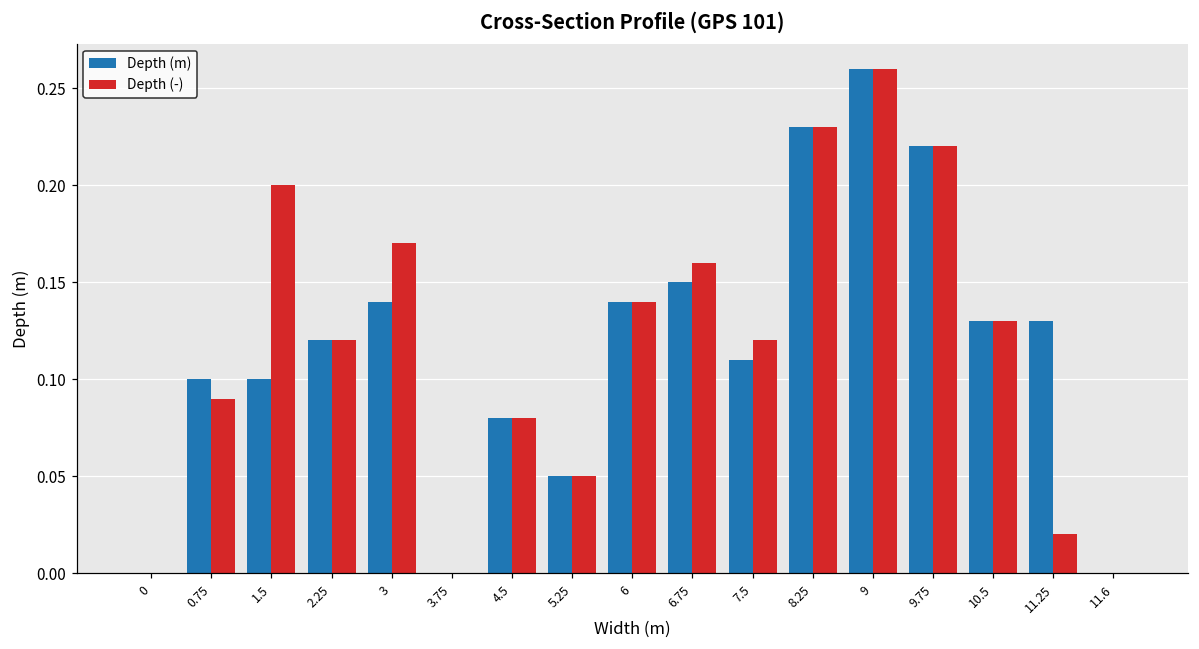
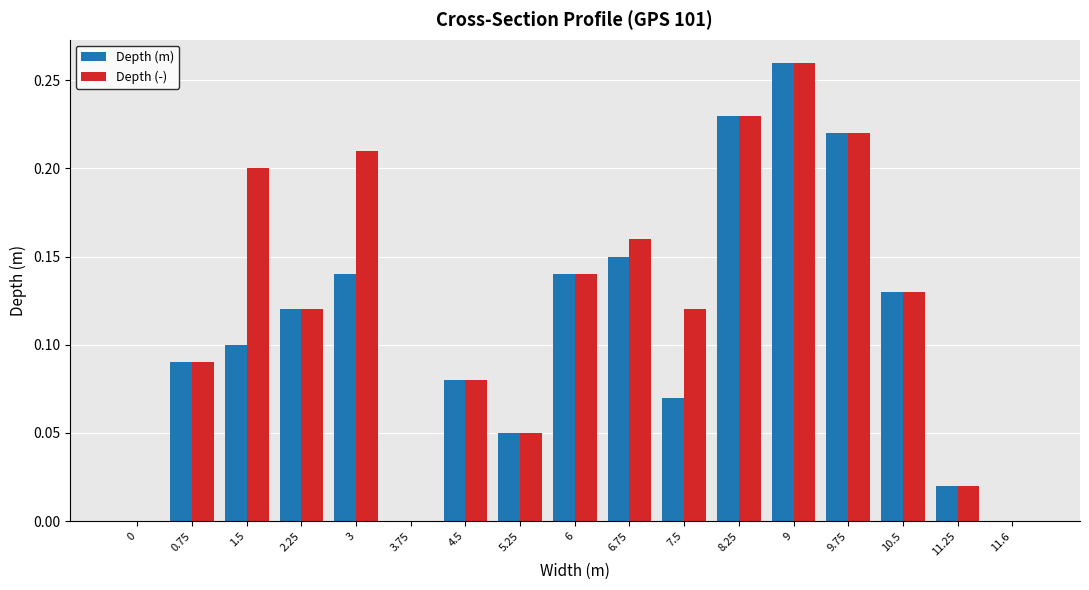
  {
    "Depth (m)": {
      "0": 0.00,
-     "0.75": 0.10,
+     "0.75": 0.09,
      "1.5": 0.10,
      "2.25": 0.12,
      "3": 0.14,
      "3.75": 0.00,
      "4.5": 0.08,
      "5.25": 0.05,
      "6": 0.14,
      "6.75": 0.15,
-     "7.5": 0.11,
+     "7.5": 0.07,
      "8.25": 0.23,
      "9": 0.26,
      "9.75": 0.22,
      "10.5": 0.13,
-     "11.25": 0.13,
+     "11.25": 0.02,
      "11.6": 0.00
    },
    "Depth (-)": {
      "0": 0.00,
      "0.75": 0.09,
      "1.5": 0.20,
      "2.25": 0.12,
-     "3": 0.17,
+     "3": 0.21,
      "3.75": 0.00,
      "4.5": 0.08,
      "5.25": 0.05,
      "6": 0.14,
      "6.75": 0.16,
      "7.5": 0.12,
      "8.25": 0.23,
      "9": 0.26,
      "9.75": 0.22,
      "10.5": 0.13,
      "11.25": 0.02,
      "11.6": 0.00
    }
  }
